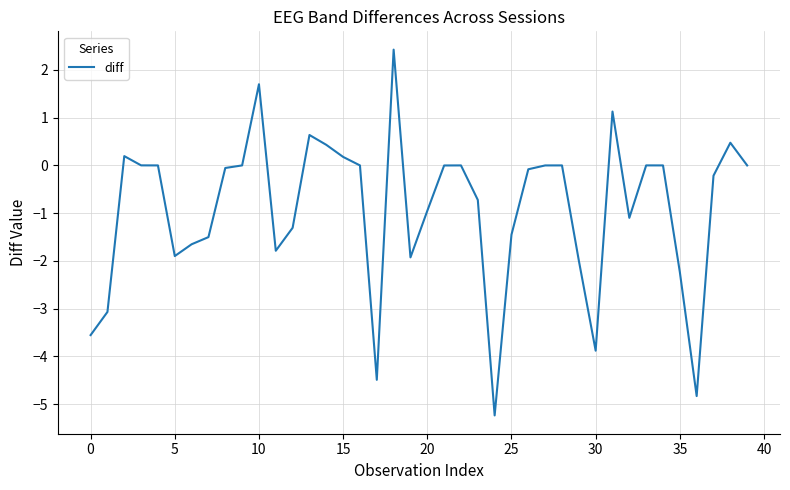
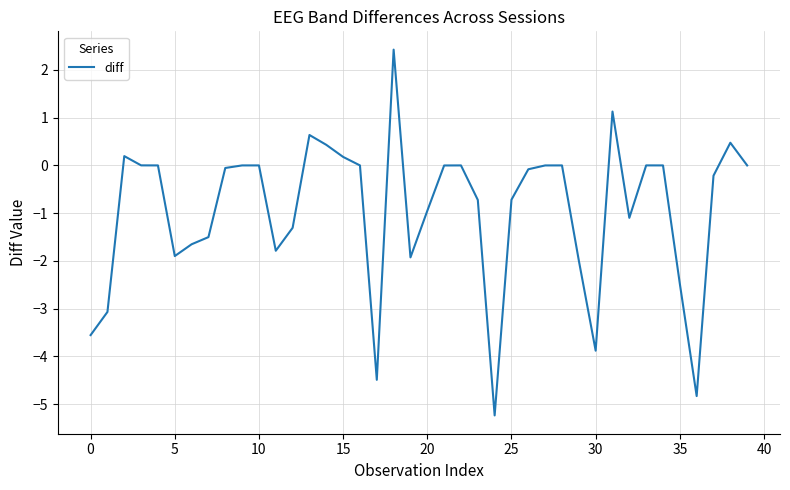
  {
    "0": -3.6,
    "5": -1.9,
-   "10": 1.7,
+   "10": 0.0,
    "15": 0.2,
    "20": -1.0,
-   "25": -1.5,
+   "25": -0.7,
    "30": -3.9,
-   "35": -2.2
+   "35": -2.5
  }
